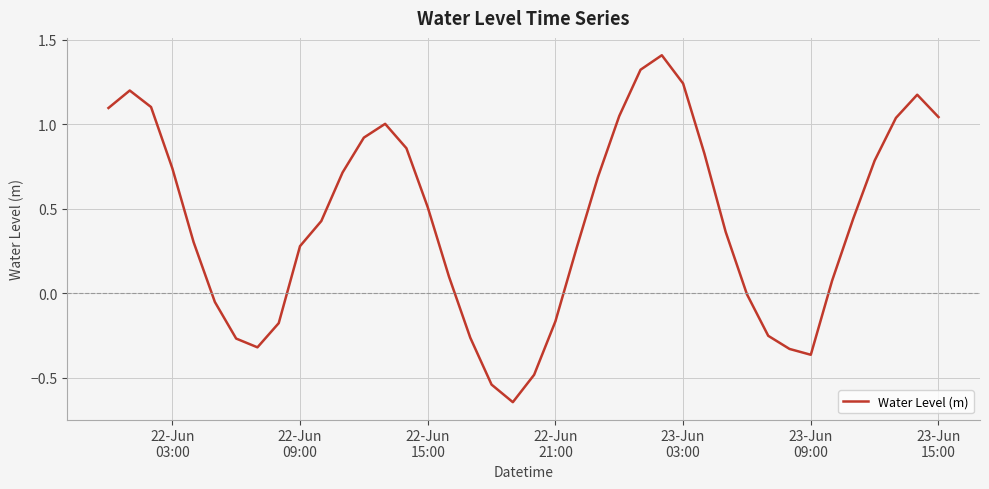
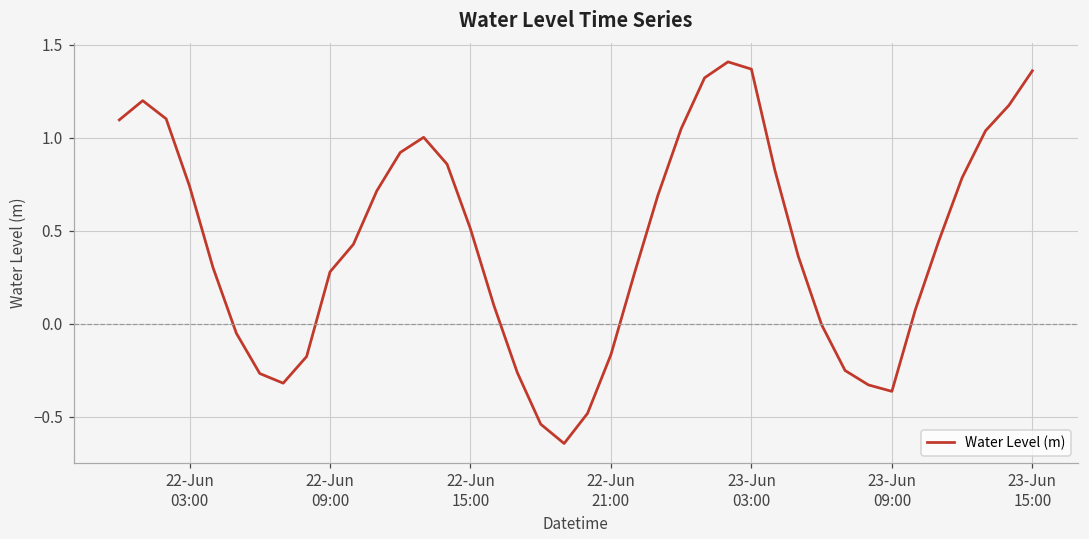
  {
    "22-Jun 03:00": 0.74,
    "22-Jun 09:00": 0.28,
    "22-Jun 15:00": 0.51,
    "22-Jun 21:00": -0.17,
-   "23-Jun 03:00": 1.24,
+   "23-Jun 03:00": 1.37,
    "23-Jun 09:00": -0.36,
-   "23-Jun 15:00": 1.04
+   "23-Jun 15:00": 1.36
  }
